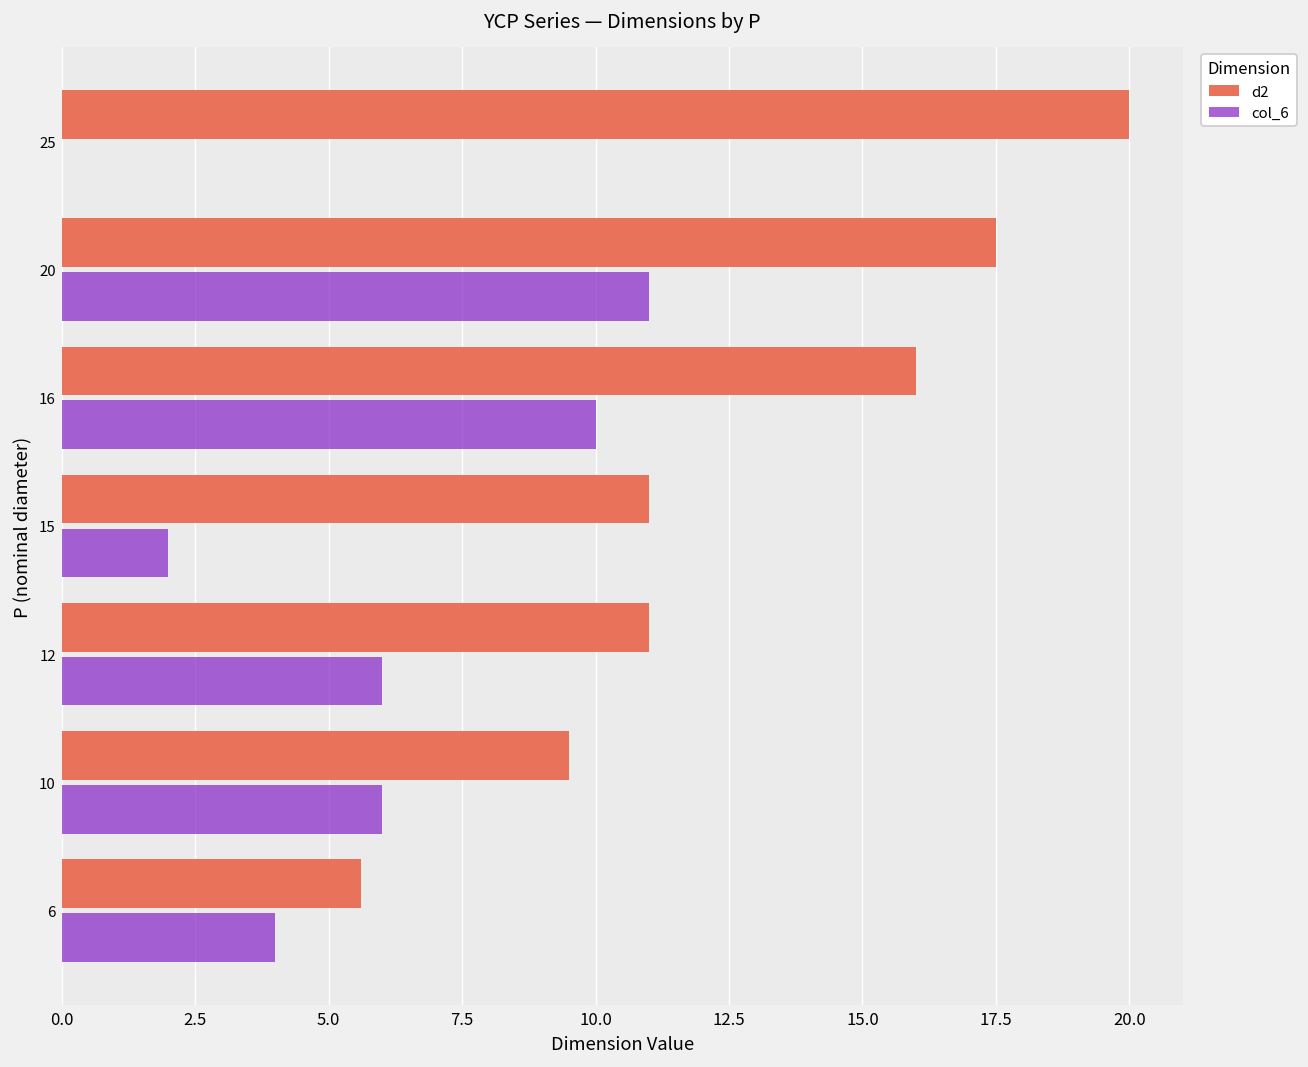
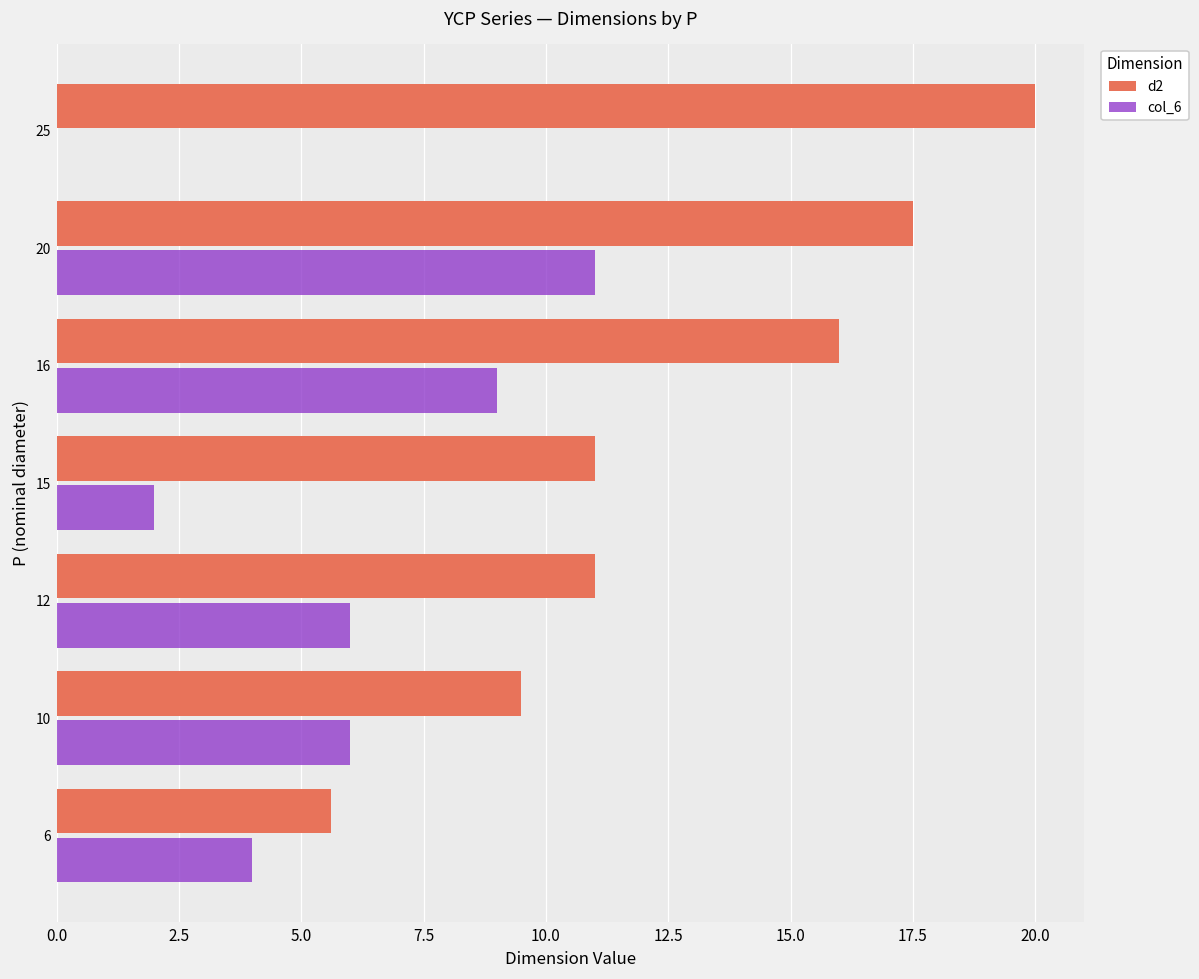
  {
    "d2": {
      "25": 20,
      "20": 17.5,
      "16": 16,
      "15": 11,
      "12": 11,
      "10": 9.5,
      "6": 5.6
    },
    "col_6": {
      "25": 0,
      "20": 11,
-     "16": 10,
+     "16": 9,
      "15": 2,
      "12": 6,
      "10": 6,
      "6": 4
    }
  }
